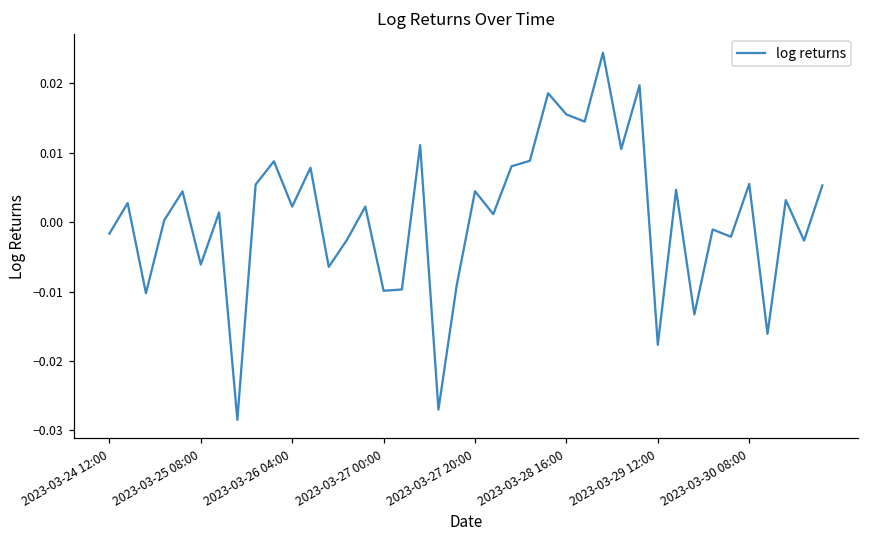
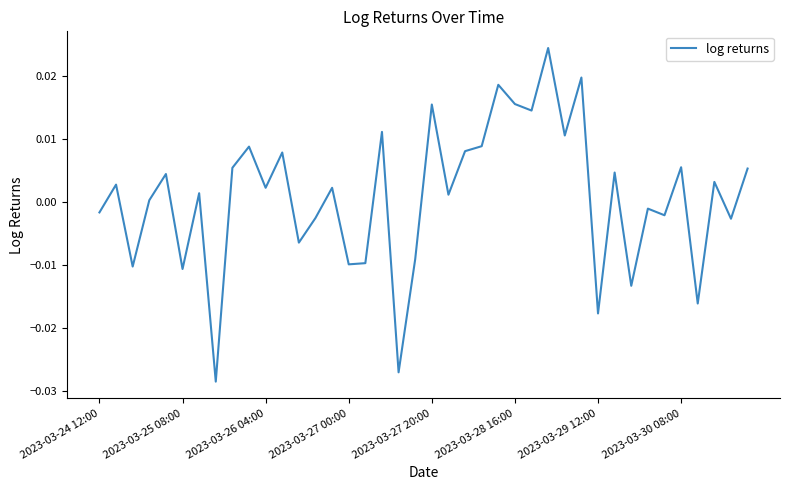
  {
    "2023-03-24 12:00": -0.002,
-   "2023-03-25 08:00": -0.006,
+   "2023-03-25 08:00": -0.011,
    "2023-03-26 04:00": 0.002,
    "2023-03-27 00:00": -0.010,
-   "2023-03-27 20:00": 0.004,
+   "2023-03-27 20:00": 0.015,
    "2023-03-28 16:00": 0.016,
    "2023-03-29 12:00": -0.018,
    "2023-03-30 08:00": 0.006
  }
